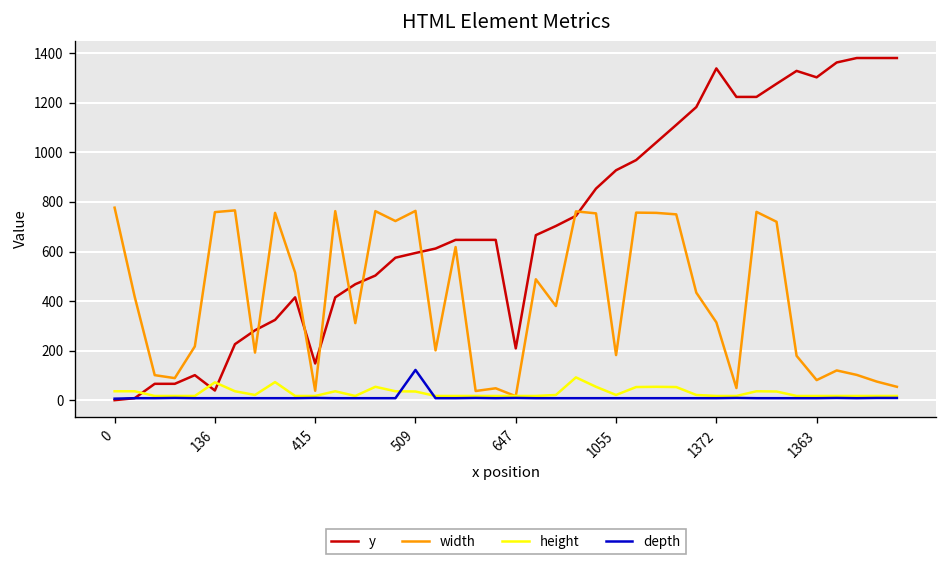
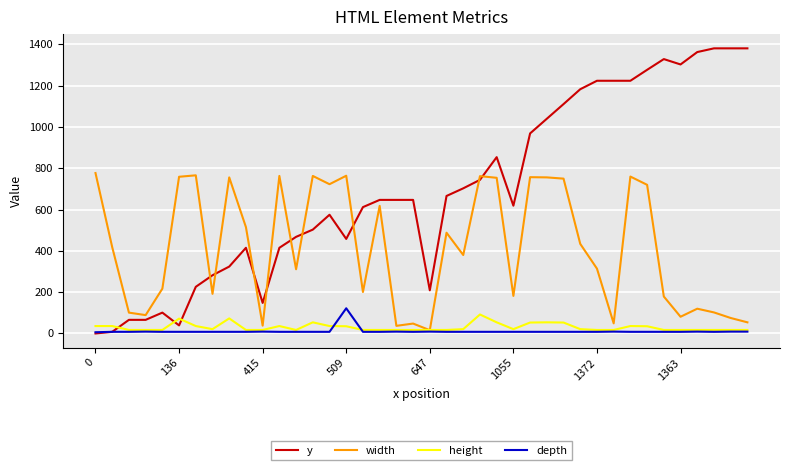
  {
    "y": {
      "136": 40,
      "415": 150,
-     "509": 590,
+     "509": 460,
      "647": 210,
-     "1055": 930,
-     "1372": 1340,
+     "1055": 620,
+     "1372": 1220,
      "1363": 1300
    },
    "width": {
      "0": 780,
      "136": 760,
      "415": 40,
      "509": 760,
      "1055": 180,
      "1372": 310,
      "1363": 80
    },
    "height": {
      "0": 40,
      "136": 70,
      "509": 40,
      "1055": 20
    },
    "depth": {
      "136": 10,
      "509": 120,
      "1055": 10
    }
  }
